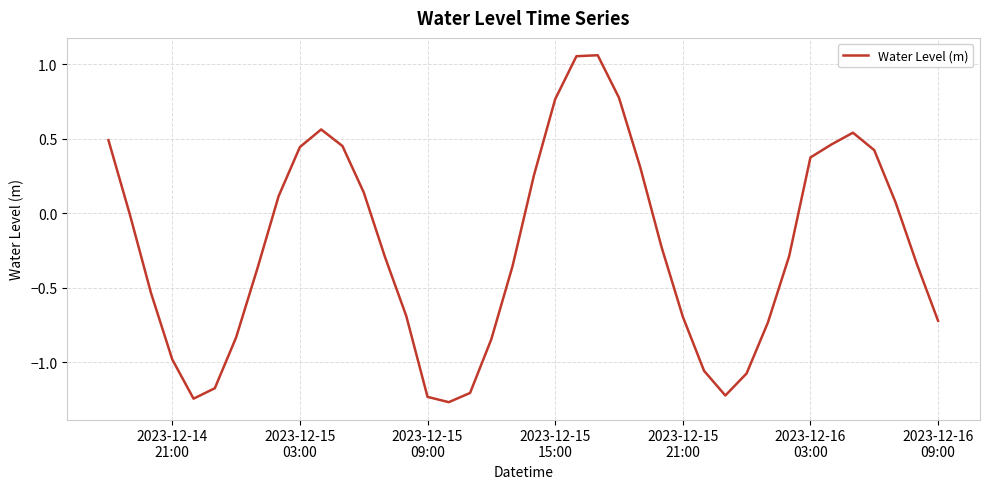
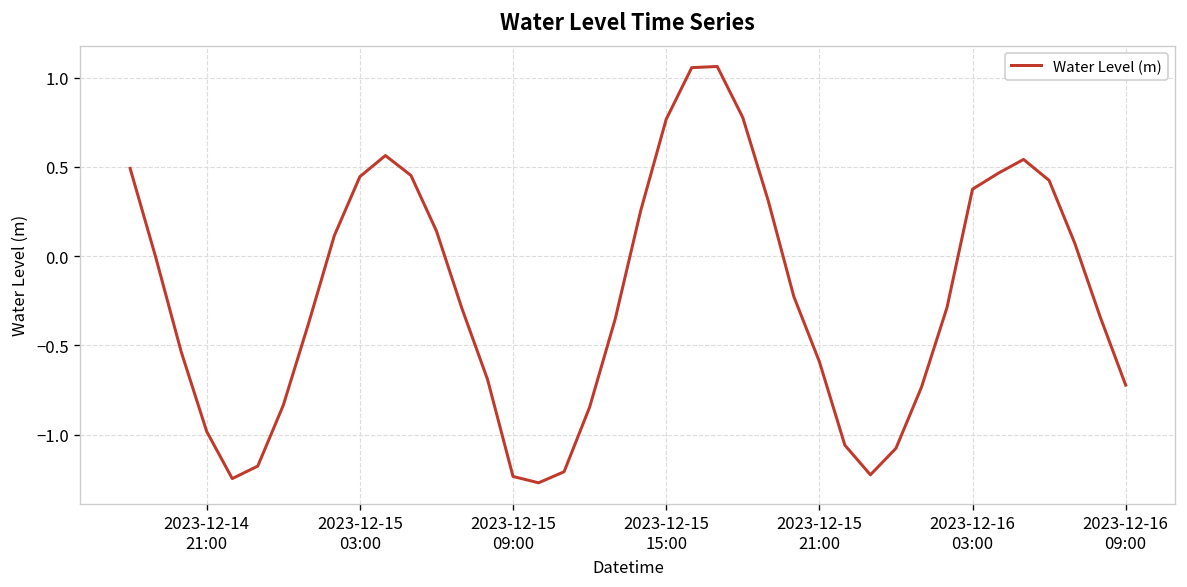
  {
    "2023-12-14 21:00": -0.98,
    "2023-12-15 03:00": 0.44,
    "2023-12-15 09:00": -1.23,
    "2023-12-15 15:00": 0.77,
-   "2023-12-15 21:00": -0.69,
+   "2023-12-15 21:00": -0.59,
    "2023-12-16 03:00": 0.37,
    "2023-12-16 09:00": -0.72
  }
